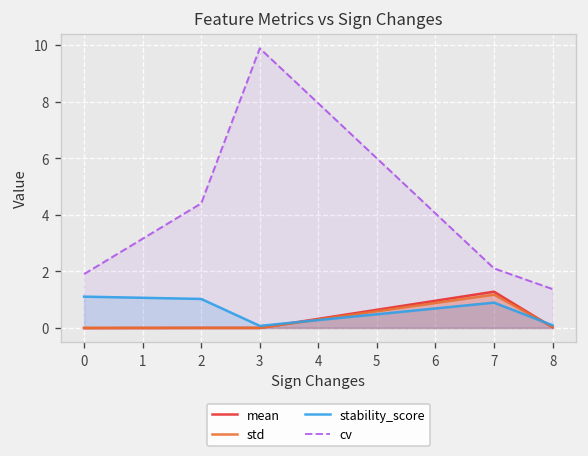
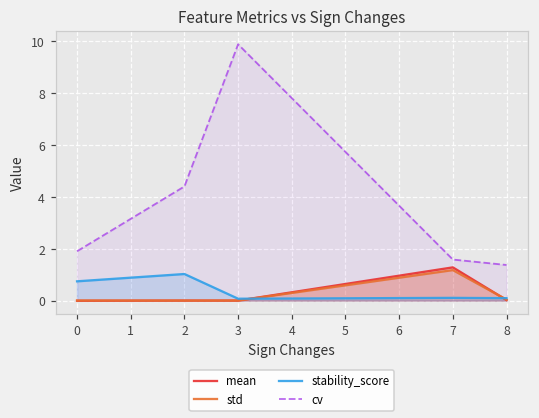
  {
    "stability_score": {
-     "0": 1.1,
+     "0": 0.7,
      "2": 1.0,
-     "7": 0.9
+     "7": 0.1
    },
    "cv": {
      "0": 1.9,
      "2": 4.4,
      "3": 9.9,
-     "7": 2.1,
+     "7": 1.6,
      "8": 1.4
    }
  }
